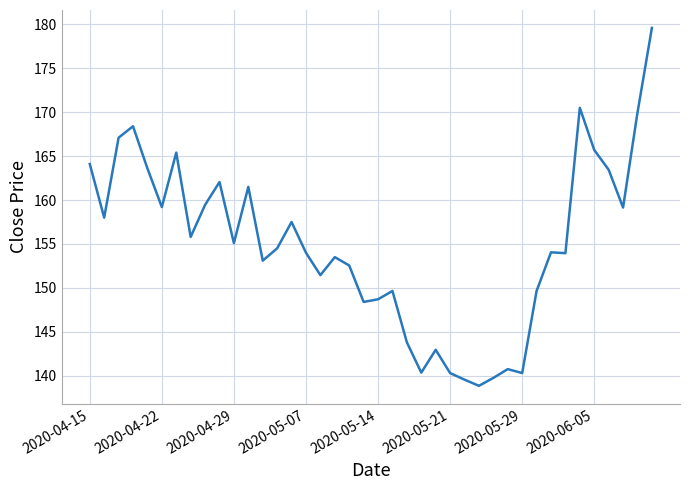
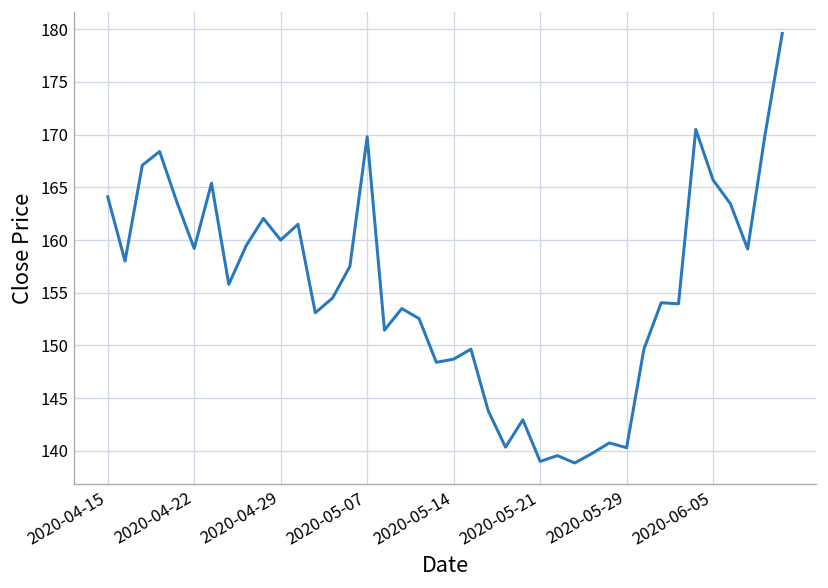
  {
    "2020-04-15": 164,
    "2020-04-22": 159,
-   "2020-04-29": 155,
-   "2020-05-07": 154,
+   "2020-04-29": 160,
+   "2020-05-07": 170,
    "2020-05-14": 149,
-   "2020-05-21": 140,
+   "2020-05-21": 139,
    "2020-05-29": 140,
    "2020-06-05": 166
  }
